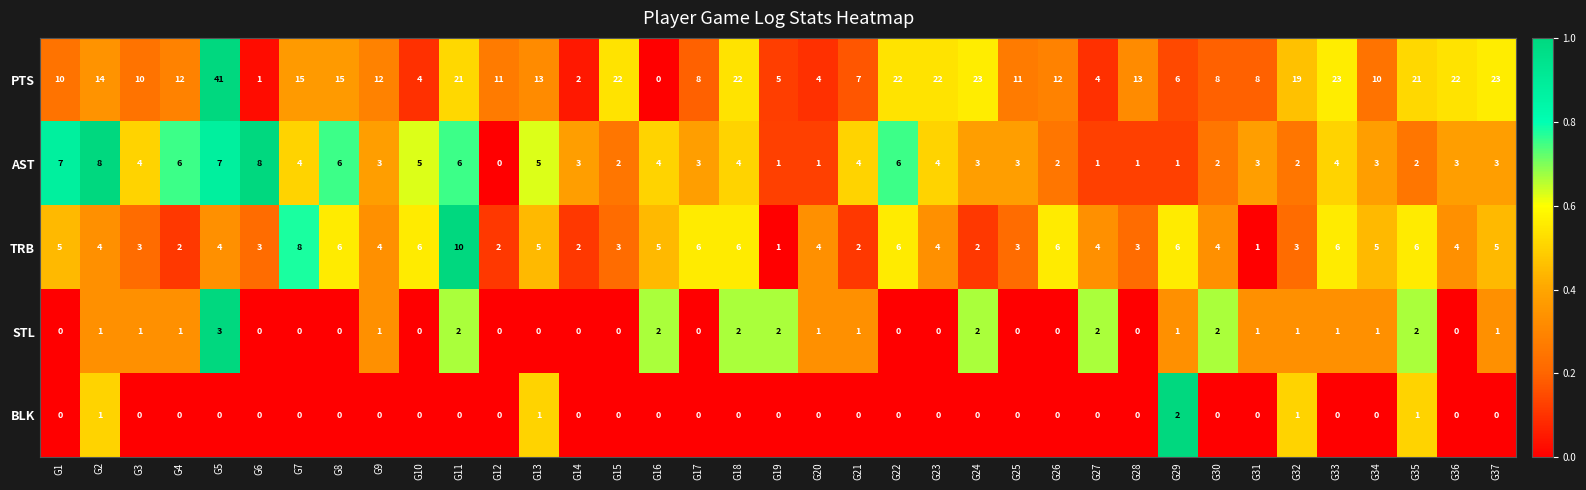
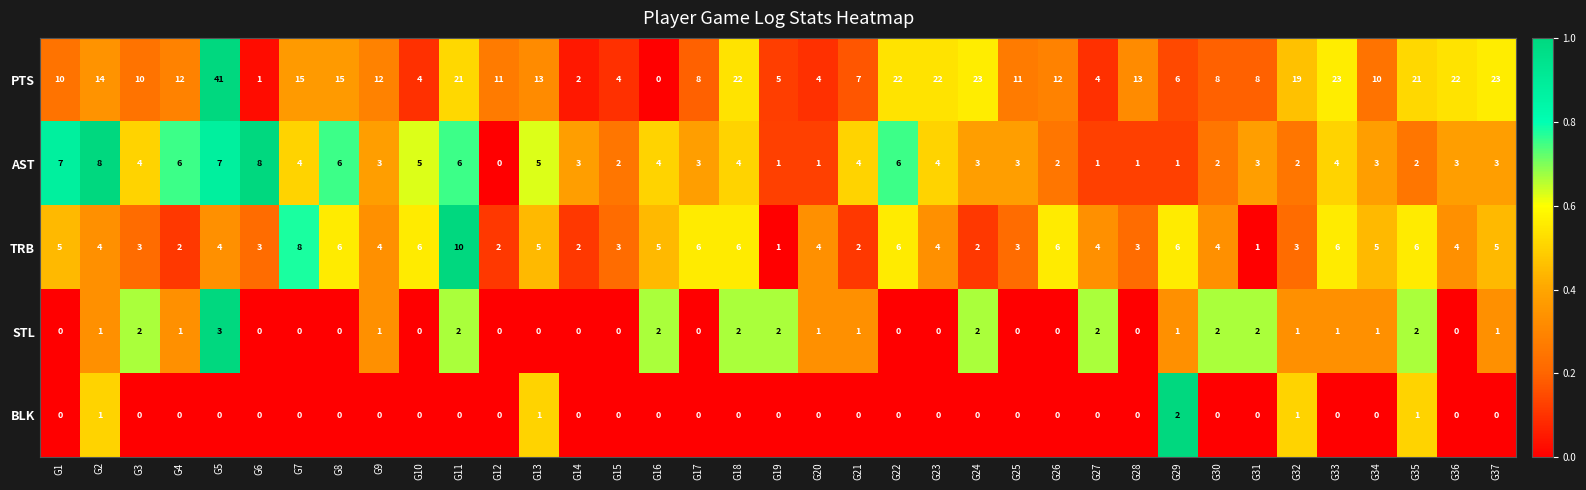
  {
    "PTS": {
      "G1": 10,
      "G2": 14,
      "G3": 10,
      "G4": 12,
      "G5": 41,
      "G6": 1,
      "G7": 15,
      "G8": 15,
      "G9": 12,
      "G10": 4,
      "G11": 21,
      "G12": 11,
      "G13": 13,
      "G14": 2,
-     "G15": 22,
+     "G15": 4,
      "G16": 0,
      "G17": 8,
      "G18": 22,
      "G19": 5,
      "G20": 4,
      "G21": 7,
      "G22": 22,
      "G23": 22,
      "G24": 23,
      "G25": 11,
      "G26": 12,
      "G27": 4,
      "G28": 13,
      "G29": 6,
      "G30": 8,
      "G31": 8,
      "G32": 19,
      "G33": 23,
      "G34": 10,
      "G35": 21,
      "G36": 22,
      "G37": 23
    },
    "AST": {
      "G1": 7,
      "G2": 8,
      "G3": 4,
      "G4": 6,
      "G5": 7,
      "G6": 8,
      "G7": 4,
      "G8": 6,
      "G9": 3,
      "G10": 5,
      "G11": 6,
      "G12": 0,
      "G13": 5,
      "G14": 3,
      "G15": 2,
      "G16": 4,
      "G17": 3,
      "G18": 4,
      "G19": 1,
      "G20": 1,
      "G21": 4,
      "G22": 6,
      "G23": 4,
      "G24": 3,
      "G25": 3,
      "G26": 2,
      "G27": 1,
      "G28": 1,
      "G29": 1,
      "G30": 2,
      "G31": 3,
      "G32": 2,
      "G33": 4,
      "G34": 3,
      "G35": 2,
      "G36": 3,
      "G37": 3
    },
    "TRB": {
      "G1": 5,
      "G2": 4,
      "G3": 3,
      "G4": 2,
      "G5": 4,
      "G6": 3,
      "G7": 8,
      "G8": 6,
      "G9": 4,
      "G10": 6,
      "G11": 10,
      "G12": 2,
      "G13": 5,
      "G14": 2,
      "G15": 3,
      "G16": 5,
      "G17": 6,
      "G18": 6,
      "G19": 1,
      "G20": 4,
      "G21": 2,
      "G22": 6,
      "G23": 4,
      "G24": 2,
      "G25": 3,
      "G26": 6,
      "G27": 4,
      "G28": 3,
      "G29": 6,
      "G30": 4,
      "G31": 1,
      "G32": 3,
      "G33": 6,
      "G34": 5,
      "G35": 6,
      "G36": 4,
      "G37": 5
    },
    "STL": {
      "G1": 0,
      "G2": 1,
-     "G3": 1,
+     "G3": 2,
      "G4": 1,
      "G5": 3,
      "G6": 0,
      "G7": 0,
      "G8": 0,
      "G9": 1,
      "G10": 0,
      "G11": 2,
      "G12": 0,
      "G13": 0,
      "G14": 0,
      "G15": 0,
      "G16": 2,
      "G17": 0,
      "G18": 2,
      "G19": 2,
      "G20": 1,
      "G21": 1,
      "G22": 0,
      "G23": 0,
      "G24": 2,
      "G25": 0,
      "G26": 0,
      "G27": 2,
      "G28": 0,
      "G29": 1,
      "G30": 2,
-     "G31": 1,
+     "G31": 2,
      "G32": 1,
      "G33": 1,
      "G34": 1,
      "G35": 2,
      "G36": 0,
      "G37": 1
    },
    "BLK": {
      "G1": 0,
      "G2": 1,
      "G3": 0,
      "G4": 0,
      "G5": 0,
      "G6": 0,
      "G7": 0,
      "G8": 0,
      "G9": 0,
      "G10": 0,
      "G11": 0,
      "G12": 0,
      "G13": 1,
      "G14": 0,
      "G15": 0,
      "G16": 0,
      "G17": 0,
      "G18": 0,
      "G19": 0,
      "G20": 0,
      "G21": 0,
      "G22": 0,
      "G23": 0,
      "G24": 0,
      "G25": 0,
      "G26": 0,
      "G27": 0,
      "G28": 0,
      "G29": 2,
      "G30": 0,
      "G31": 0,
      "G32": 1,
      "G33": 0,
      "G34": 0,
      "G35": 1,
      "G36": 0,
      "G37": 0
    }
  }
